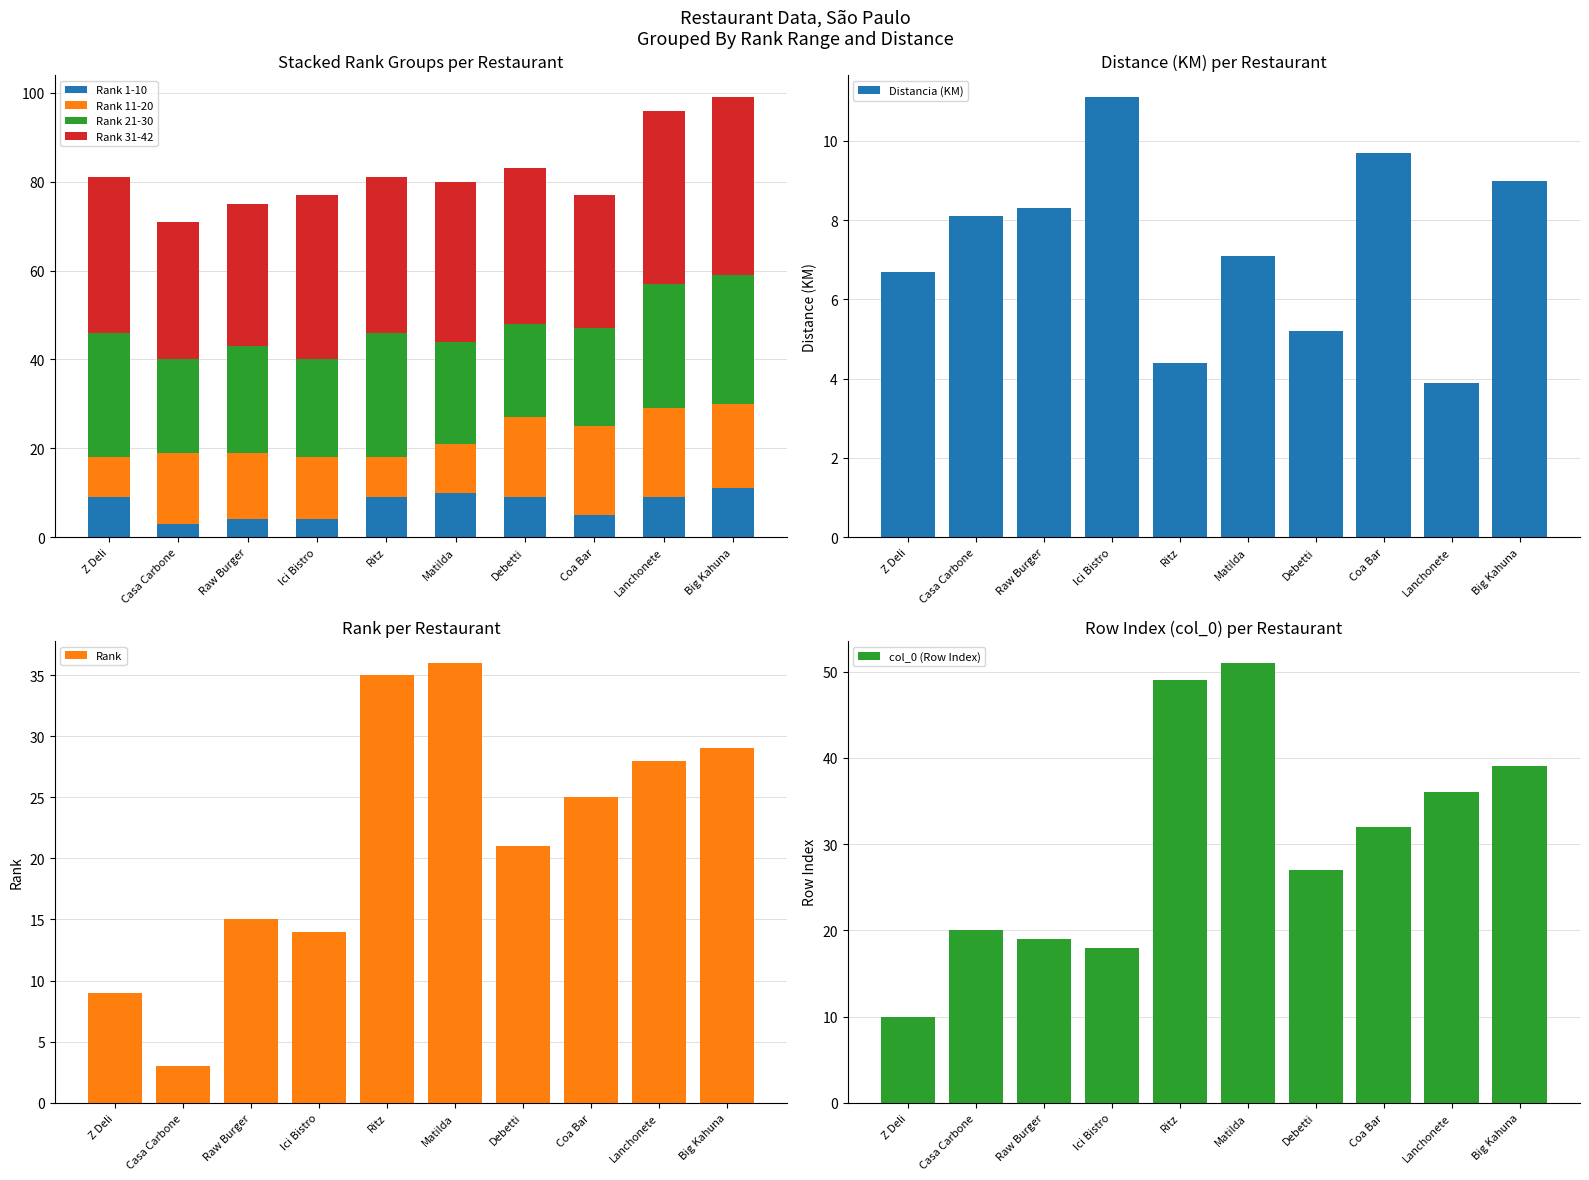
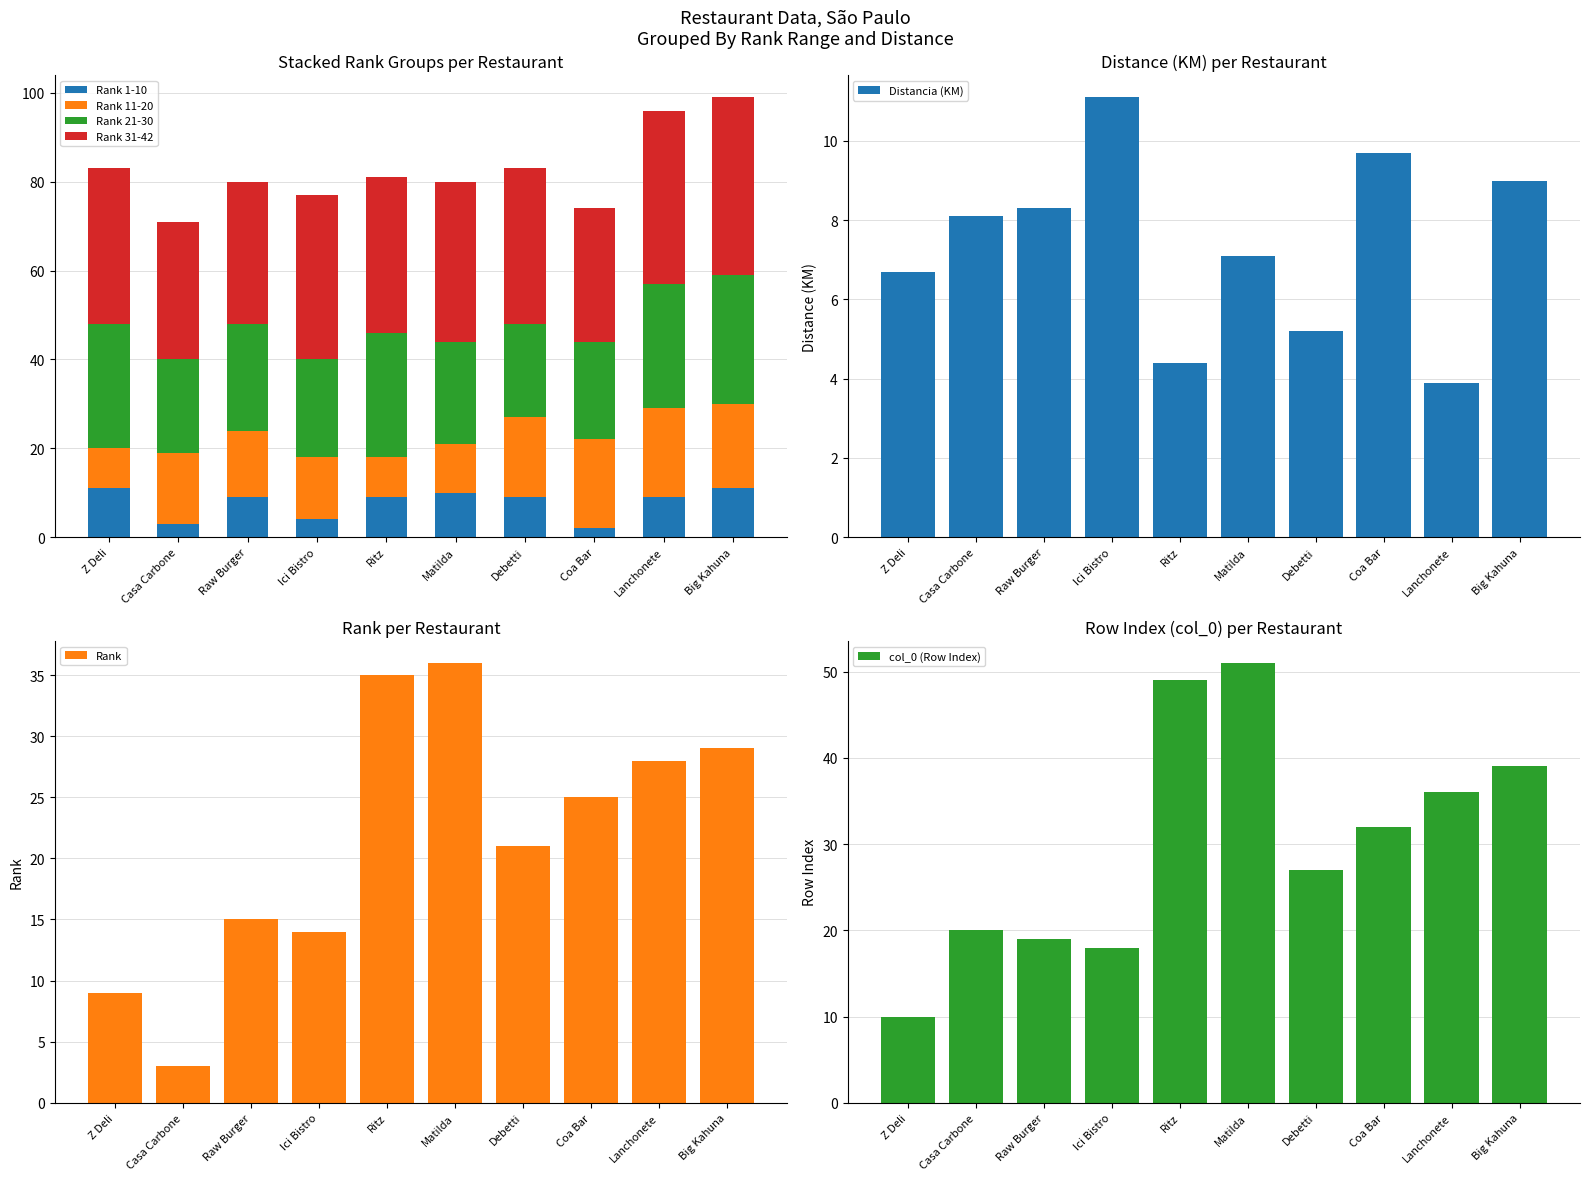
  {
    "Stacked Rank Groups per Restaurant": {
      "Rank 1-10": {
-       "Z Deli": 9,
+       "Z Deli": 11,
        "Casa Carbone": 3,
-       "Raw Burger": 4,
+       "Raw Burger": 9,
        "Ici Bistro": 4,
        "Ritz": 9,
        "Matilda": 10,
        "Debetti": 9,
-       "Coa Bar": 5,
+       "Coa Bar": 2,
        "Lanchonete": 9,
        "Big Kahuna": 11
      },
      "Rank 11-20": {
        "Z Deli": 9,
        "Casa Carbone": 16,
        "Raw Burger": 15,
        "Ici Bistro": 14,
        "Ritz": 9,
        "Matilda": 11,
        "Debetti": 18,
        "Coa Bar": 20,
        "Lanchonete": 20,
        "Big Kahuna": 19
      },
      "Rank 21-30": {
        "Z Deli": 28,
        "Casa Carbone": 21,
        "Raw Burger": 24,
        "Ici Bistro": 22,
        "Ritz": 28,
        "Matilda": 23,
        "Debetti": 21,
        "Coa Bar": 22,
        "Lanchonete": 28,
        "Big Kahuna": 29
      },
      "Rank 31-42": {
        "Z Deli": 35,
        "Casa Carbone": 31,
        "Raw Burger": 32,
        "Ici Bistro": 37,
        "Ritz": 35,
        "Matilda": 36,
        "Debetti": 35,
        "Coa Bar": 30,
        "Lanchonete": 39,
        "Big Kahuna": 40
      }
    },
    "Distance (KM) per Restaurant": {
      "Z Deli": 6.7,
      "Casa Carbone": 8.1,
      "Raw Burger": 8.3,
      "Ici Bistro": 11.1,
      "Ritz": 4.4,
      "Matilda": 7.1,
      "Debetti": 5.2,
      "Coa Bar": 9.7,
      "Lanchonete": 3.9,
      "Big Kahuna": 9.0
    },
    "Rank per Restaurant": {
      "Z Deli": 9.0,
      "Casa Carbone": 3.0,
      "Raw Burger": 15.0,
      "Ici Bistro": 14.0,
      "Ritz": 35.0,
      "Matilda": 36.0,
      "Debetti": 21.0,
      "Coa Bar": 25.0,
      "Lanchonete": 28.0,
      "Big Kahuna": 29.0
    },
    "Row Index (col_0) per Restaurant": {
      "Z Deli": 10,
      "Casa Carbone": 20,
      "Raw Burger": 19,
      "Ici Bistro": 18,
      "Ritz": 49,
      "Matilda": 51,
      "Debetti": 27,
      "Coa Bar": 32,
      "Lanchonete": 36,
      "Big Kahuna": 39
    }
  }
